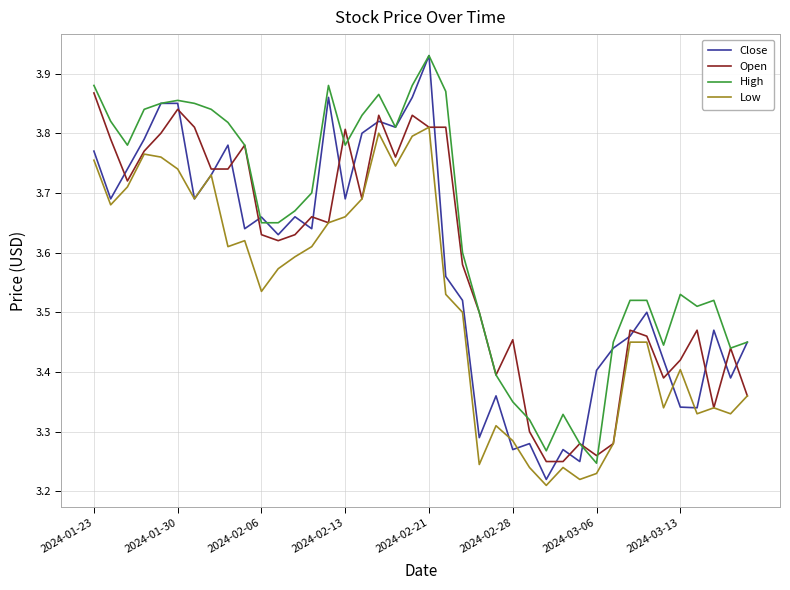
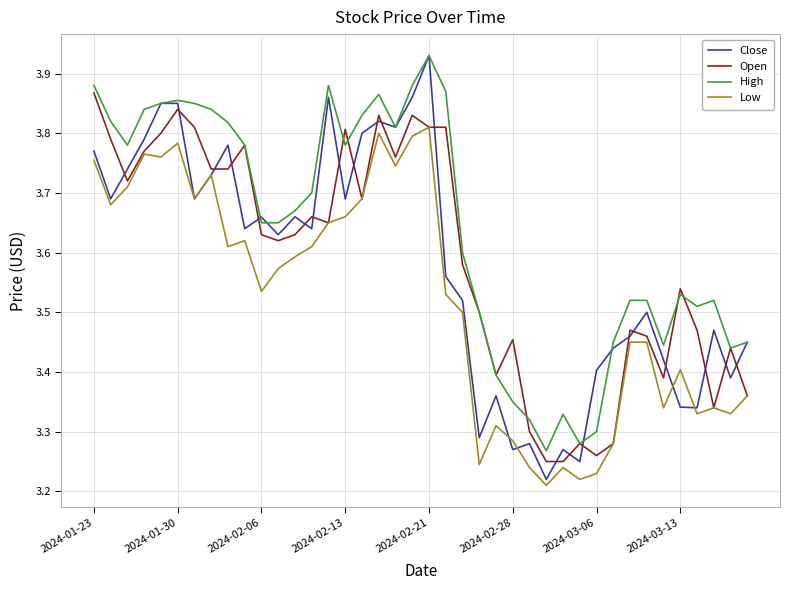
  {
    "Close": {
      "2024-01-23": 3.77,
      "2024-01-30": 3.85,
      "2024-02-06": 3.66,
      "2024-02-13": 3.69,
      "2024-02-28": 3.27,
      "2024-03-06": 3.40,
      "2024-03-13": 3.34
    },
    "Open": {
      "2024-01-23": 3.87,
      "2024-01-30": 3.84,
      "2024-02-06": 3.63,
      "2024-02-13": 3.81,
      "2024-02-28": 3.45,
      "2024-03-06": 3.26,
-     "2024-03-13": 3.42
+     "2024-03-13": 3.54
    },
    "High": {
      "2024-01-23": 3.88,
      "2024-01-30": 3.86,
      "2024-02-06": 3.65,
      "2024-02-13": 3.78,
      "2024-02-28": 3.35,
-     "2024-03-06": 3.25,
+     "2024-03-06": 3.30,
      "2024-03-13": 3.53
    },
    "Low": {
      "2024-01-23": 3.75,
-     "2024-01-30": 3.74,
+     "2024-01-30": 3.78,
      "2024-02-06": 3.54,
      "2024-02-13": 3.66,
      "2024-02-28": 3.28,
      "2024-03-06": 3.23,
      "2024-03-13": 3.40
    }
  }
